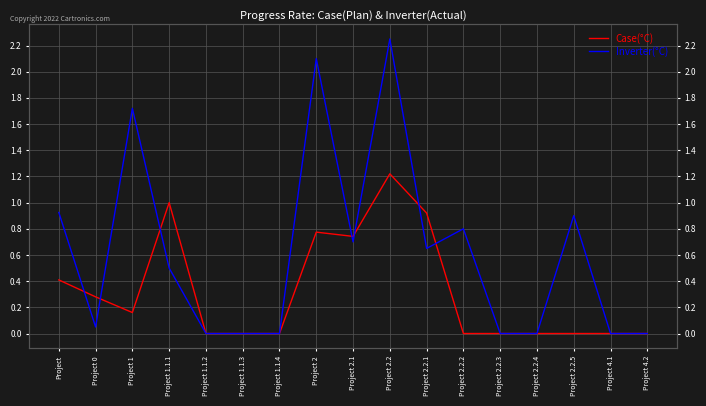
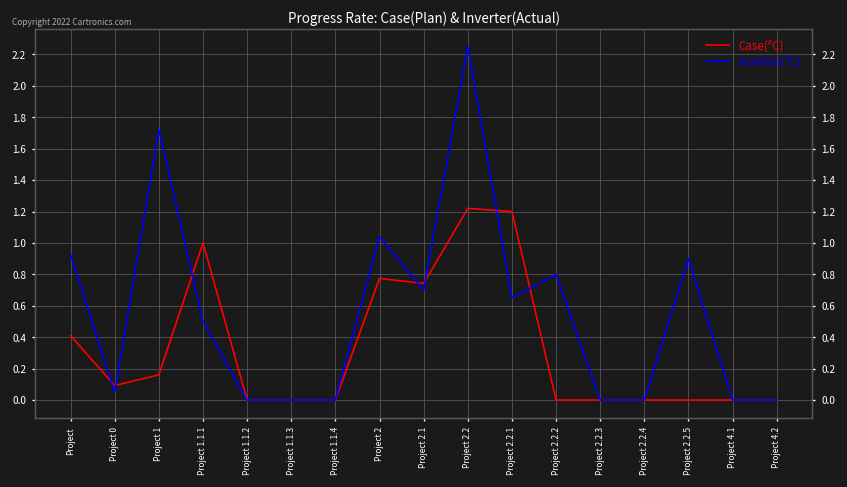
  {
    "Case(°C)": {
      "Project": 0.41,
-     "Project 0": 0.28,
+     "Project 0": 0.09,
      "Project 1": 0.16,
      "Project 1.1.1": 1.00,
      "Project 2": 0.77,
      "Project 2.1": 0.74,
      "Project 2.2": 1.22,
-     "Project 2.2.1": 0.92,
+     "Project 2.2.1": 1.20,
      "Project 2.2.2": 0.00,
      "Project 2.2.5": 0.00
    },
    "Inverter(°C)": {
      "Project": 0.93,
      "Project 0": 0.05,
      "Project 1": 1.72,
      "Project 1.1.1": 0.50,
-     "Project 2": 2.10,
+     "Project 2": 1.04,
      "Project 2.1": 0.70,
      "Project 2.2": 2.25,
      "Project 2.2.1": 0.65,
      "Project 2.2.2": 0.80,
      "Project 2.2.5": 0.90
    }
  }
